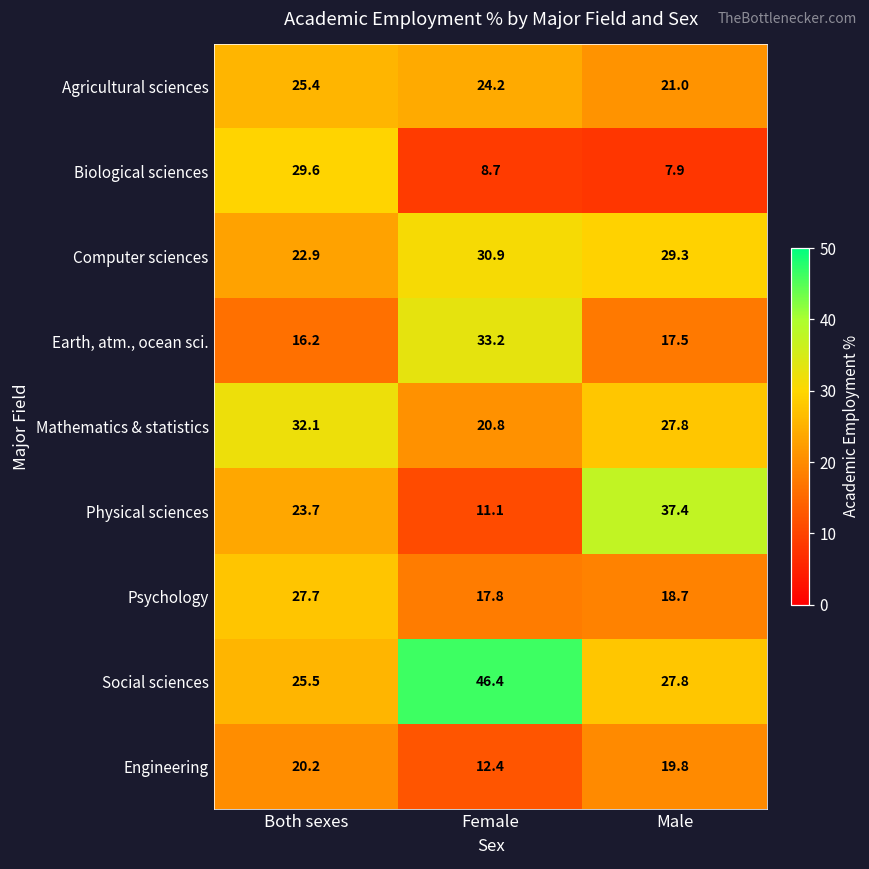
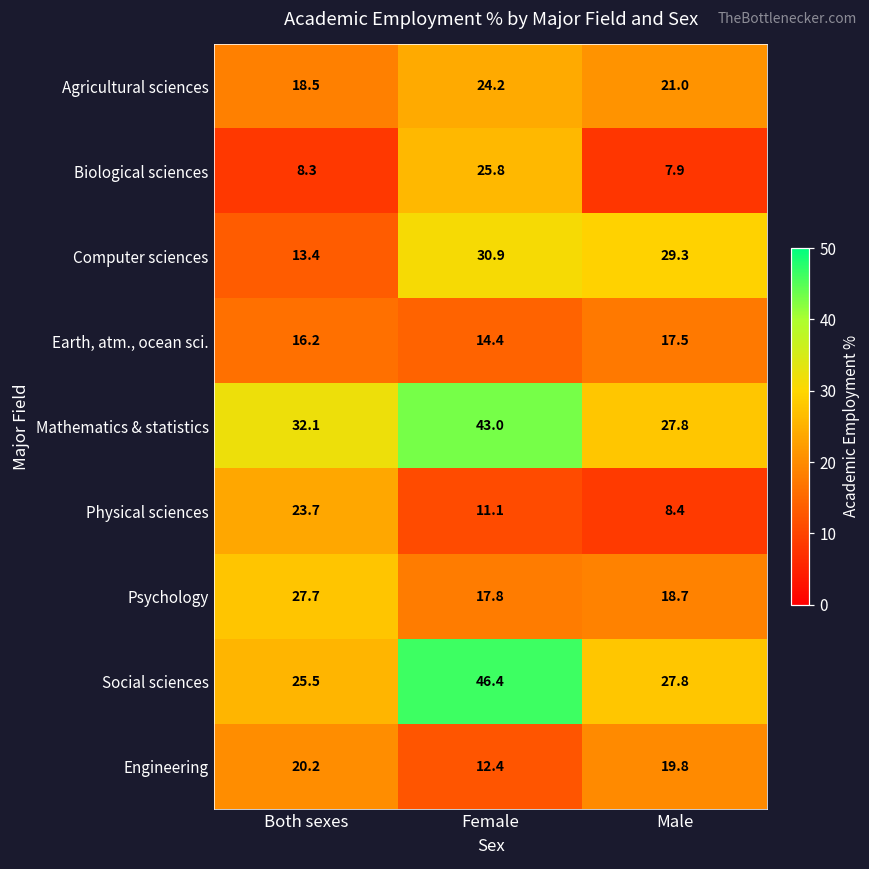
  {
    "Agricultural sciences": {
-     "Both sexes": 25.4,
+     "Both sexes": 18.5,
      "Female": 24.2,
      "Male": 21.0
    },
    "Biological sciences": {
-     "Both sexes": 29.6,
-     "Female": 8.7,
+     "Both sexes": 8.3,
+     "Female": 25.8,
      "Male": 7.9
    },
    "Computer sciences": {
-     "Both sexes": 22.9,
+     "Both sexes": 13.4,
      "Female": 30.9,
      "Male": 29.3
    },
    "Earth, atm., ocean sci.": {
      "Both sexes": 16.2,
-     "Female": 33.2,
+     "Female": 14.4,
      "Male": 17.5
    },
    "Mathematics & statistics": {
      "Both sexes": 32.1,
-     "Female": 20.8,
+     "Female": 43.0,
      "Male": 27.8
    },
    "Physical sciences": {
      "Both sexes": 23.7,
      "Female": 11.1,
-     "Male": 37.4
+     "Male": 8.4
    },
    "Psychology": {
      "Both sexes": 27.7,
      "Female": 17.8,
      "Male": 18.7
    },
    "Social sciences": {
      "Both sexes": 25.5,
      "Female": 46.4,
      "Male": 27.8
    },
    "Engineering": {
      "Both sexes": 20.2,
      "Female": 12.4,
      "Male": 19.8
    }
  }
